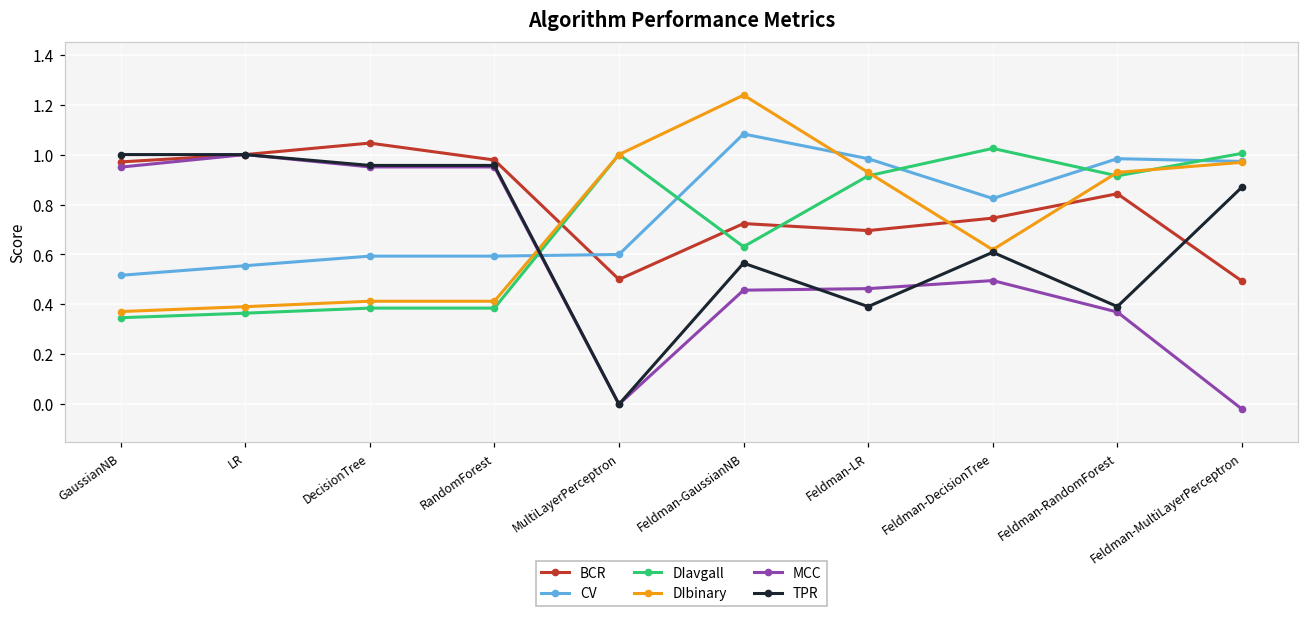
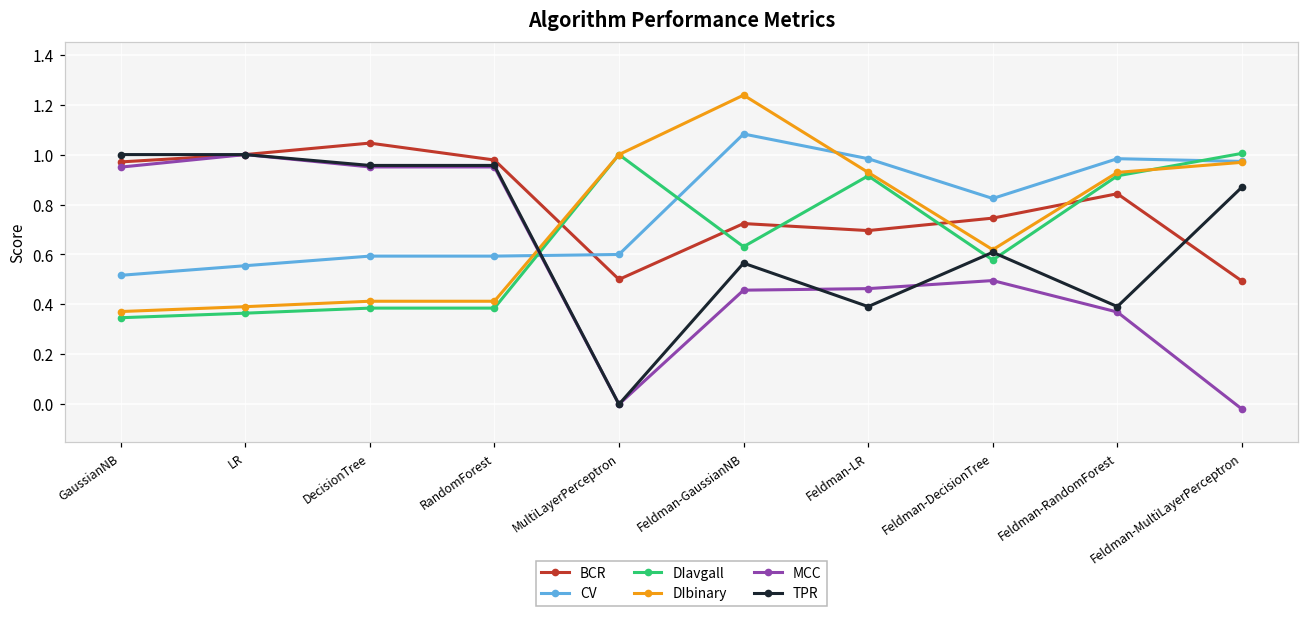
  {
    "BCR": {
      "GaussianNB": 0.97,
      "DecisionTree": 1.05,
      "RandomForest": 0.98,
      "MultiLayerPerceptron": 0.50,
      "Feldman-GaussianNB": 0.72,
      "Feldman-LR": 0.70,
      "Feldman-DecisionTree": 0.75,
      "Feldman-RandomForest": 0.84,
      "Feldman-MultiLayerPerceptron": 0.49
    },
    "CV": {
      "GaussianNB": 0.52,
      "LR": 0.55,
      "DecisionTree": 0.59,
      "RandomForest": 0.59,
      "MultiLayerPerceptron": 0.60,
      "Feldman-GaussianNB": 1.08,
      "Feldman-LR": 0.98,
      "Feldman-DecisionTree": 0.82,
      "Feldman-RandomForest": 0.98
    },
    "DIavgall": {
      "GaussianNB": 0.35,
      "LR": 0.36,
      "DecisionTree": 0.39,
      "RandomForest": 0.39,
      "Feldman-GaussianNB": 0.63,
      "Feldman-LR": 0.91,
-     "Feldman-DecisionTree": 1.02,
+     "Feldman-DecisionTree": 0.58,
      "Feldman-RandomForest": 0.91,
      "Feldman-MultiLayerPerceptron": 1.00
    },
    "DIbinary": {
      "GaussianNB": 0.37,
      "LR": 0.39,
      "DecisionTree": 0.41,
      "RandomForest": 0.41,
      "Feldman-GaussianNB": 1.24,
      "Feldman-LR": 0.93,
      "Feldman-RandomForest": 0.93
    },
    "MCC": {
      "GaussianNB": 0.95,
      "Feldman-GaussianNB": 0.46,
      "Feldman-LR": 0.46,
      "Feldman-DecisionTree": 0.50,
      "Feldman-RandomForest": 0.37,
      "Feldman-MultiLayerPerceptron": -0.02
    },
    "TPR": {
      "GaussianNB": 1.00,
      "Feldman-GaussianNB": 0.57,
      "Feldman-LR": 0.39,
      "Feldman-RandomForest": 0.39,
      "Feldman-MultiLayerPerceptron": 0.87
    }
  }
